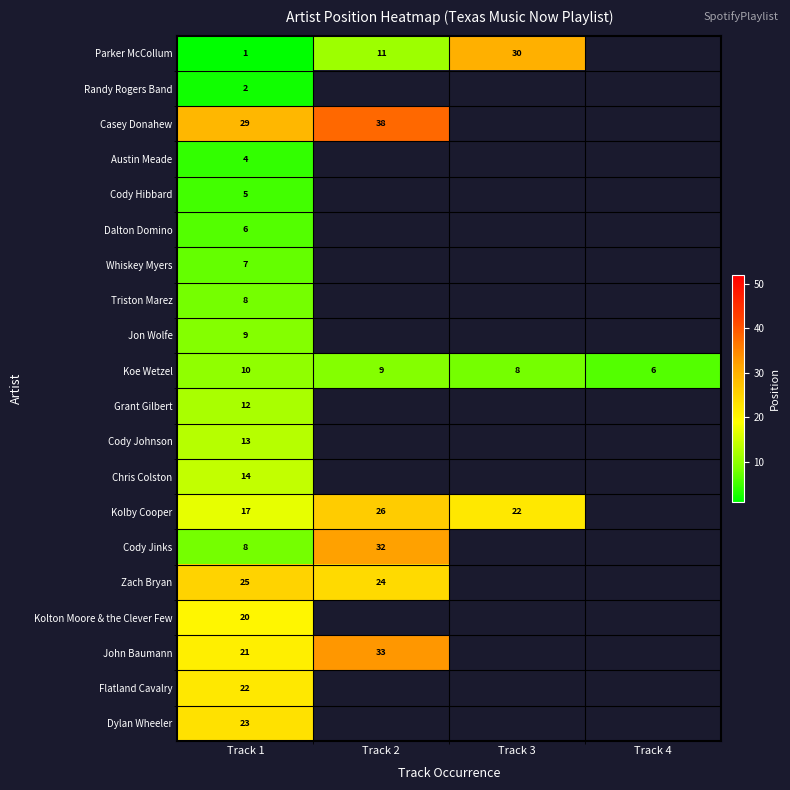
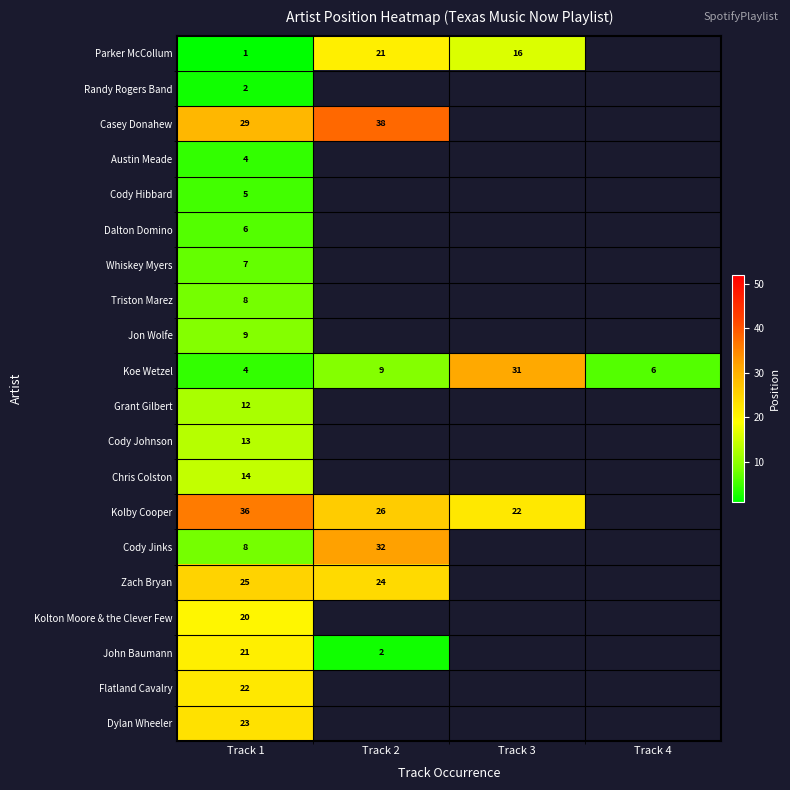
  {
    "Parker McCollum": {
      "Track 1": 1,
-     "Track 2": 11,
-     "Track 3": 30
+     "Track 2": 21,
+     "Track 3": 16
    },
    "Randy Rogers Band": {
      "Track 1": 2
    },
    "Casey Donahew": {
      "Track 1": 29,
      "Track 2": 38
    },
    "Austin Meade": {
      "Track 1": 4
    },
    "Cody Hibbard": {
      "Track 1": 5
    },
    "Dalton Domino": {
      "Track 1": 6
    },
    "Whiskey Myers": {
      "Track 1": 7
    },
    "Triston Marez": {
      "Track 1": 8
    },
    "Jon Wolfe": {
      "Track 1": 9
    },
    "Koe Wetzel": {
-     "Track 1": 10,
+     "Track 1": 4,
      "Track 2": 9,
-     "Track 3": 8,
+     "Track 3": 31,
      "Track 4": 6
    },
    "Grant Gilbert": {
      "Track 1": 12
    },
    "Cody Johnson": {
      "Track 1": 13
    },
    "Chris Colston": {
      "Track 1": 14
    },
    "Kolby Cooper": {
-     "Track 1": 17,
+     "Track 1": 36,
      "Track 2": 26,
      "Track 3": 22
    },
    "Cody Jinks": {
      "Track 1": 8,
      "Track 2": 32
    },
    "Zach Bryan": {
      "Track 1": 25,
      "Track 2": 24
    },
    "Kolton Moore & the Clever Few": {
      "Track 1": 20
    },
    "John Baumann": {
      "Track 1": 21,
-     "Track 2": 33
+     "Track 2": 2
    },
    "Flatland Cavalry": {
      "Track 1": 22
    },
    "Dylan Wheeler": {
      "Track 1": 23
    }
  }
